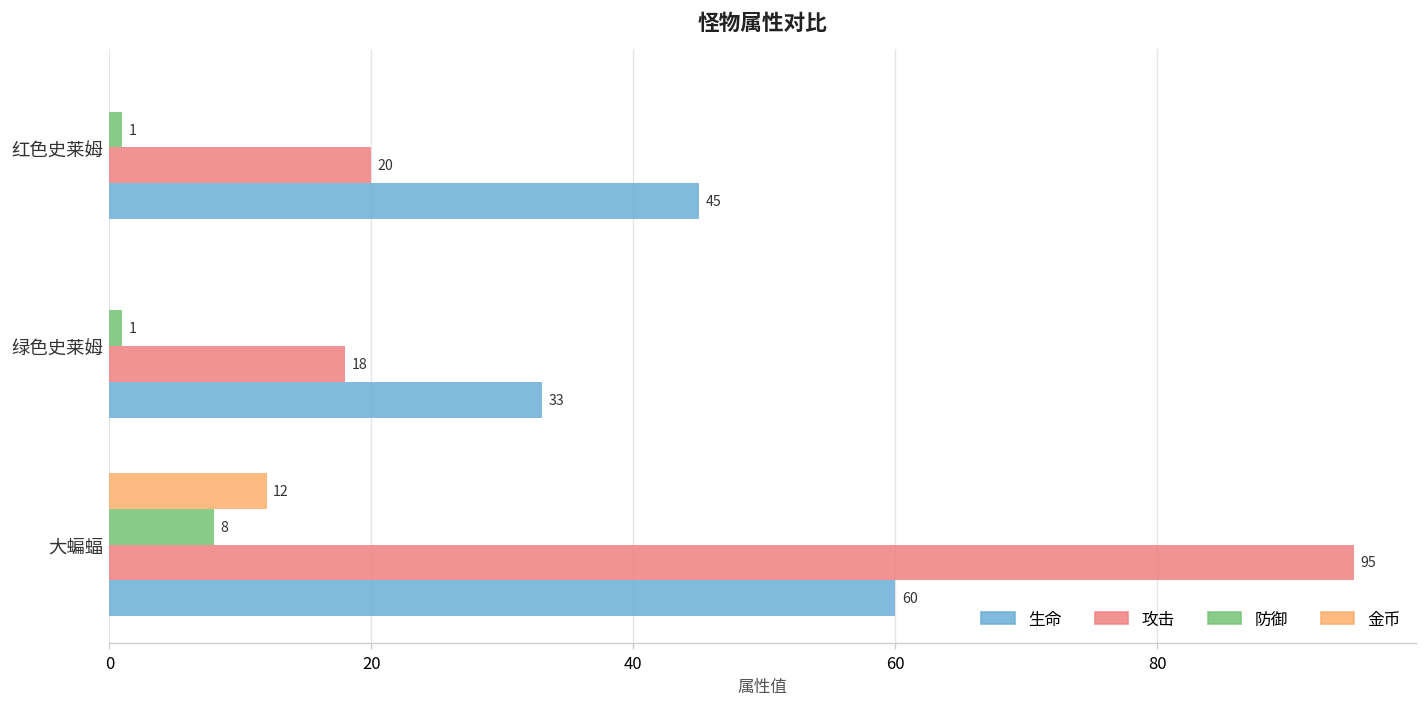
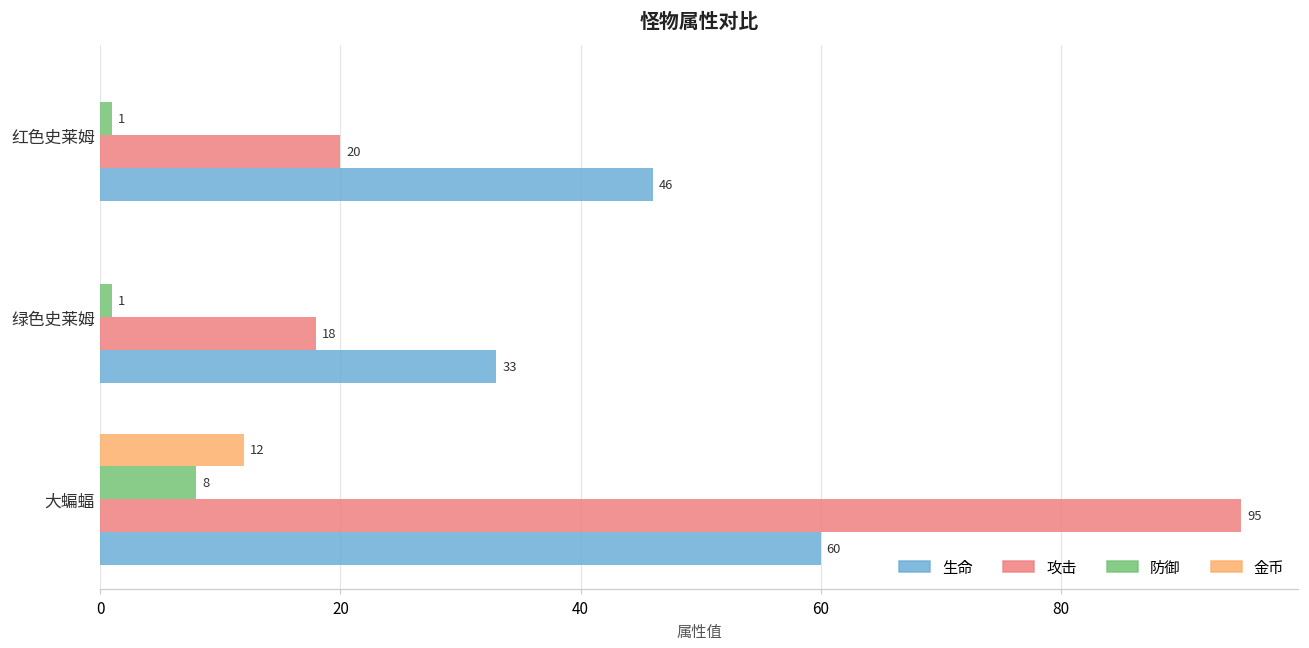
  {
    "生命": {
-     "红色史莱姆": 45,
+     "红色史莱姆": 46,
      "绿色史莱姆": 33,
      "大蝙蝠": 60
    },
    "防御": {
      "红色史莱姆": 1,
      "绿色史莱姆": 1,
      "大蝙蝠": 8
    }
  }
